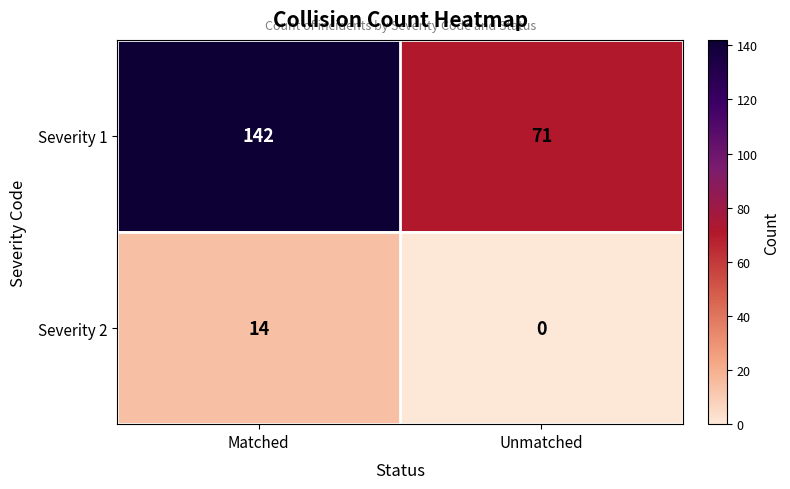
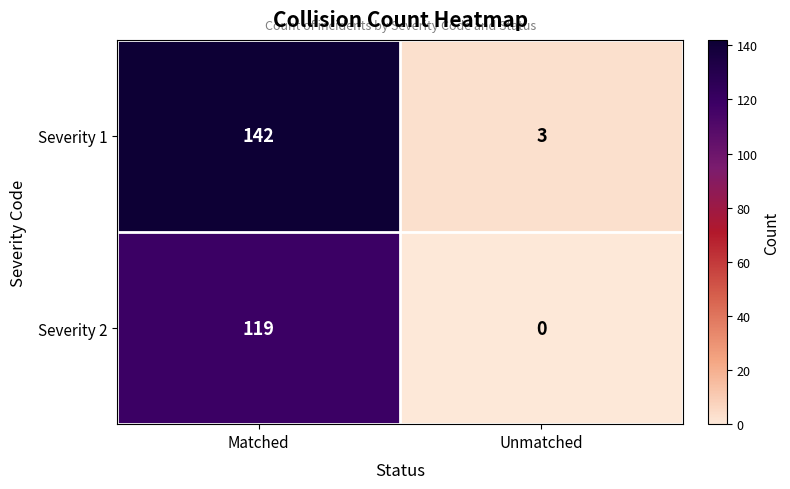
  {
    "Severity 1": {
      "Matched": 142,
-     "Unmatched": 71
+     "Unmatched": 3
    },
    "Severity 2": {
-     "Matched": 14,
+     "Matched": 119,
      "Unmatched": 0
    }
  }
